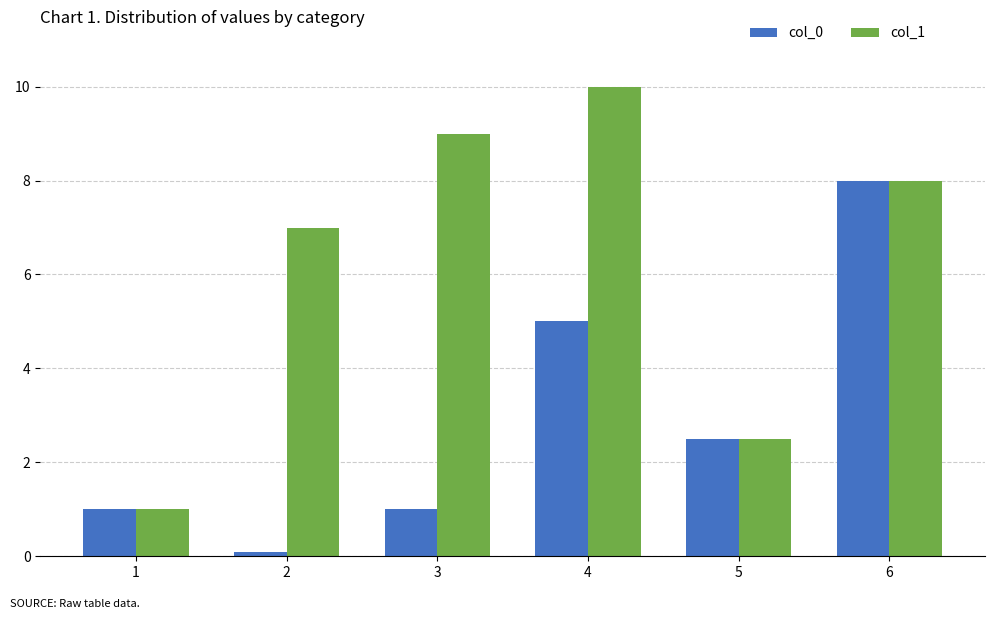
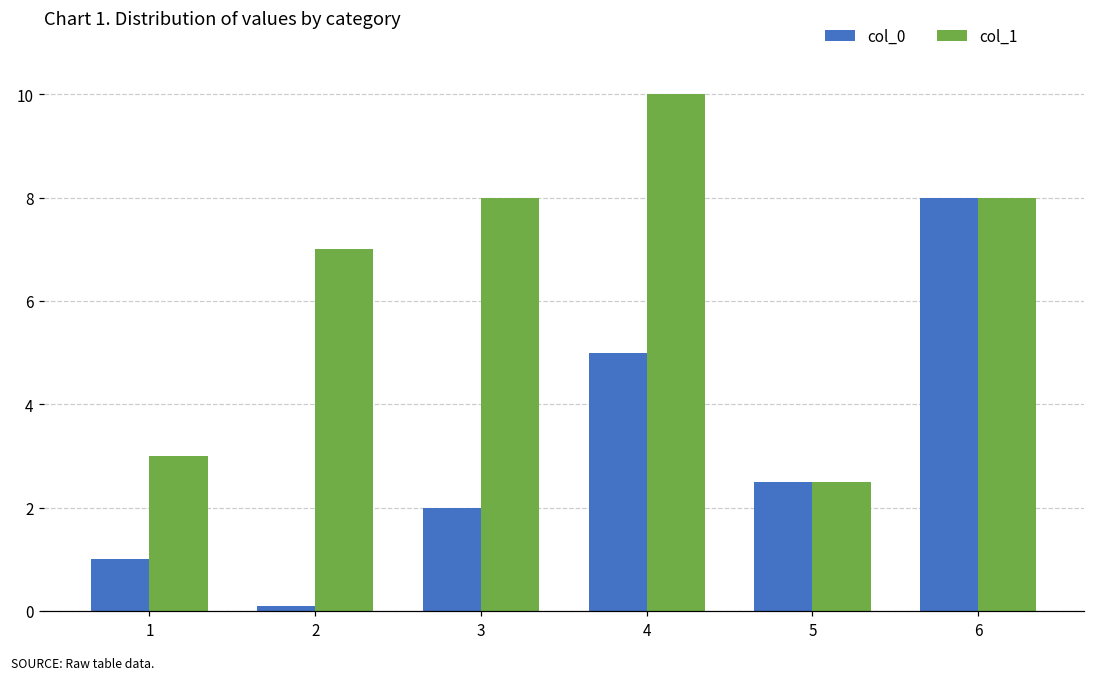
  {
    "col_0": {
      "1": 1,
      "2": 0.1,
-     "3": 1,
+     "3": 2,
      "4": 5,
      "5": 2.5,
      "6": 8
    },
    "col_1": {
-     "1": 1,
+     "1": 3,
      "2": 7,
-     "3": 9,
+     "3": 8,
      "4": 10,
      "5": 2.5,
      "6": 8
    }
  }
